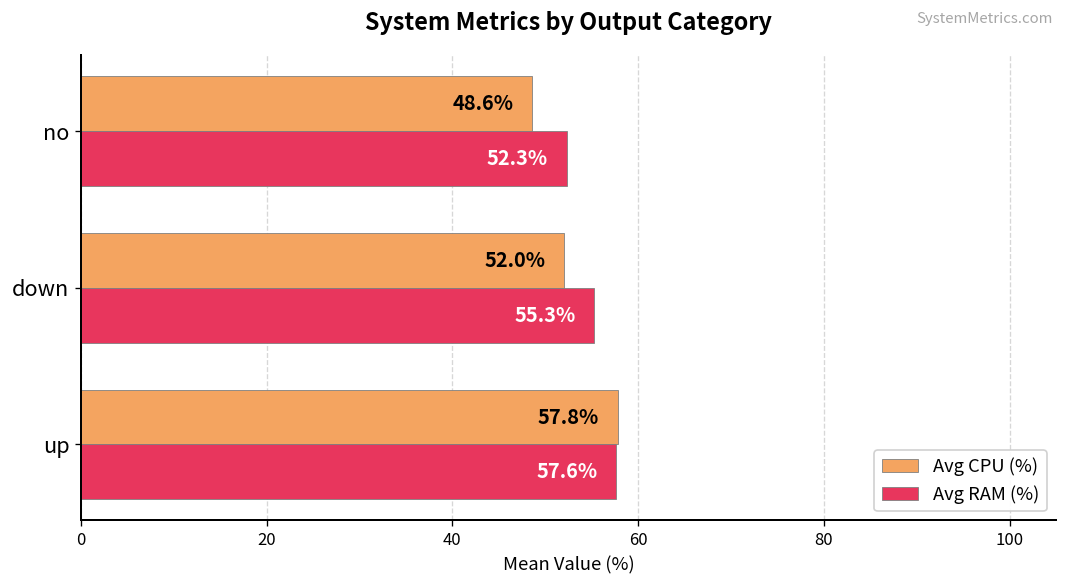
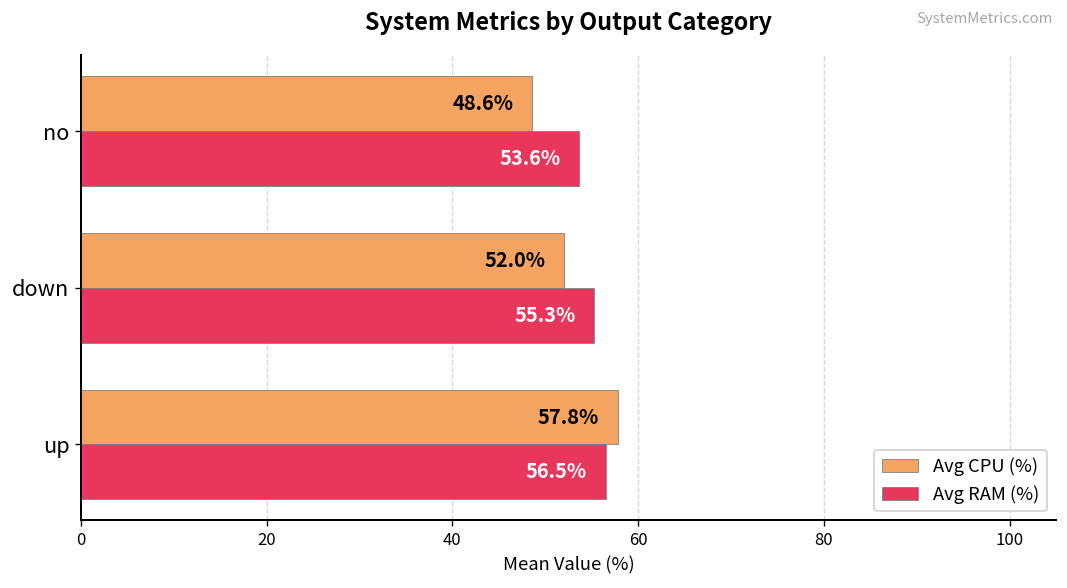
  {
    "Avg CPU (%)": {
      "no": "48.6%",
      "down": "52.0%",
      "up": "57.8%"
    },
    "Avg RAM (%)": {
-     "no": "52.3%",
+     "no": "53.6%",
      "down": "55.3%",
-     "up": "57.6%"
+     "up": "56.5%"
    }
  }
